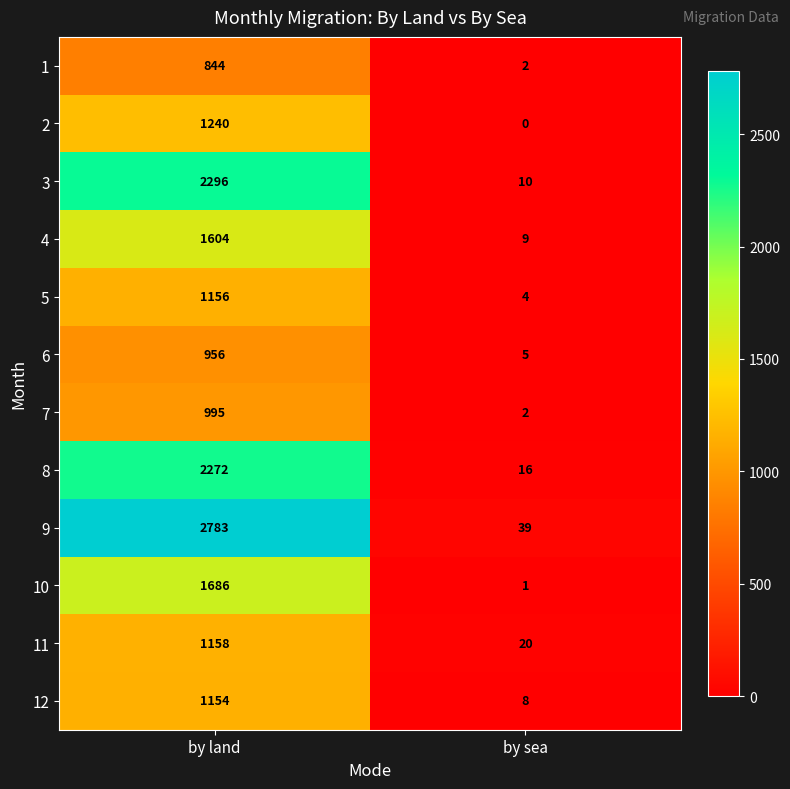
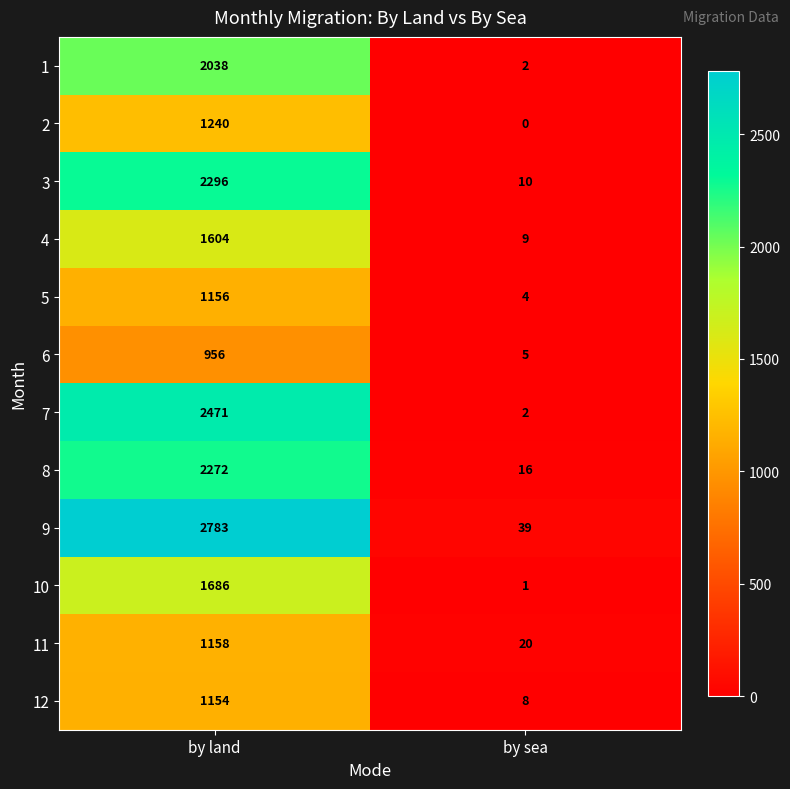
  {
    "1": {
-     "by land": 844,
+     "by land": 2038,
      "by sea": 2
    },
    "2": {
      "by land": 1240,
      "by sea": 0
    },
    "3": {
      "by land": 2296,
      "by sea": 10
    },
    "4": {
      "by land": 1604,
      "by sea": 9
    },
    "5": {
      "by land": 1156,
      "by sea": 4
    },
    "6": {
      "by land": 956,
      "by sea": 5
    },
    "7": {
-     "by land": 995,
+     "by land": 2471,
      "by sea": 2
    },
    "8": {
      "by land": 2272,
      "by sea": 16
    },
    "9": {
      "by land": 2783,
      "by sea": 39
    },
    "10": {
      "by land": 1686,
      "by sea": 1
    },
    "11": {
      "by land": 1158,
      "by sea": 20
    },
    "12": {
      "by land": 1154,
      "by sea": 8
    }
  }
